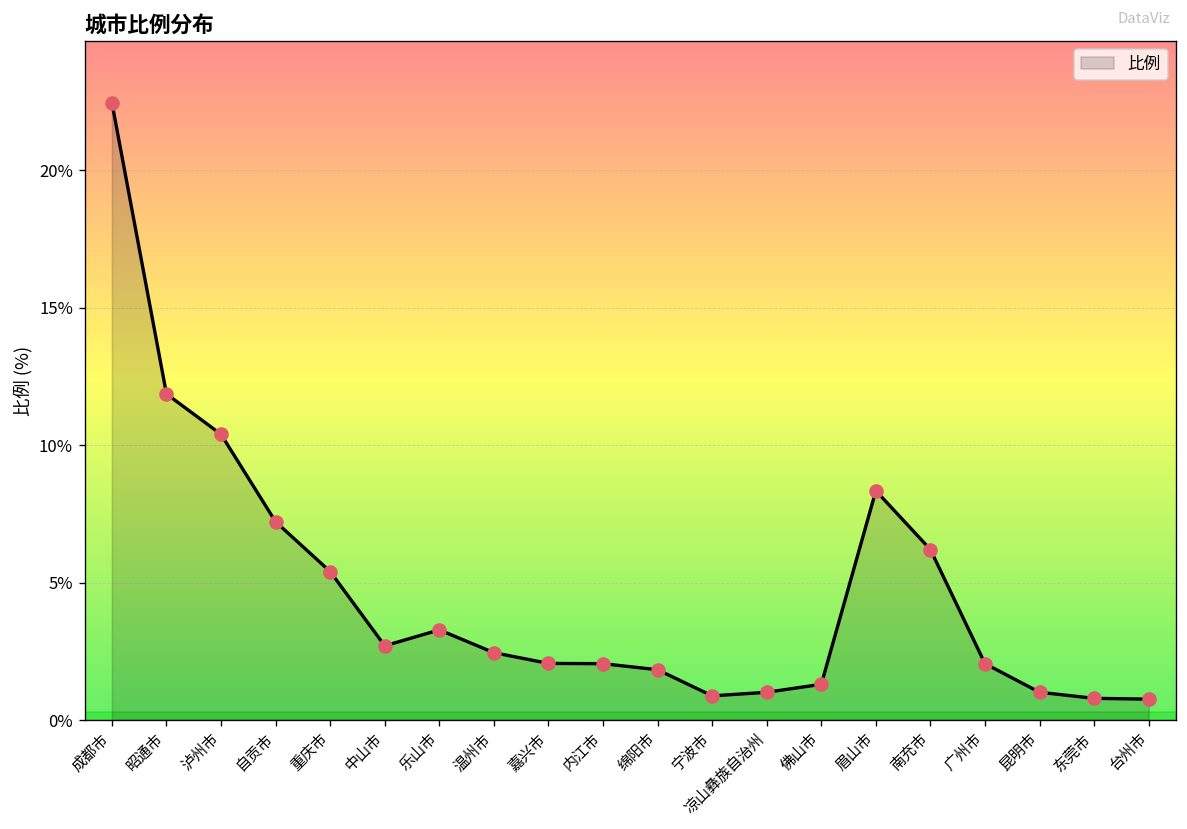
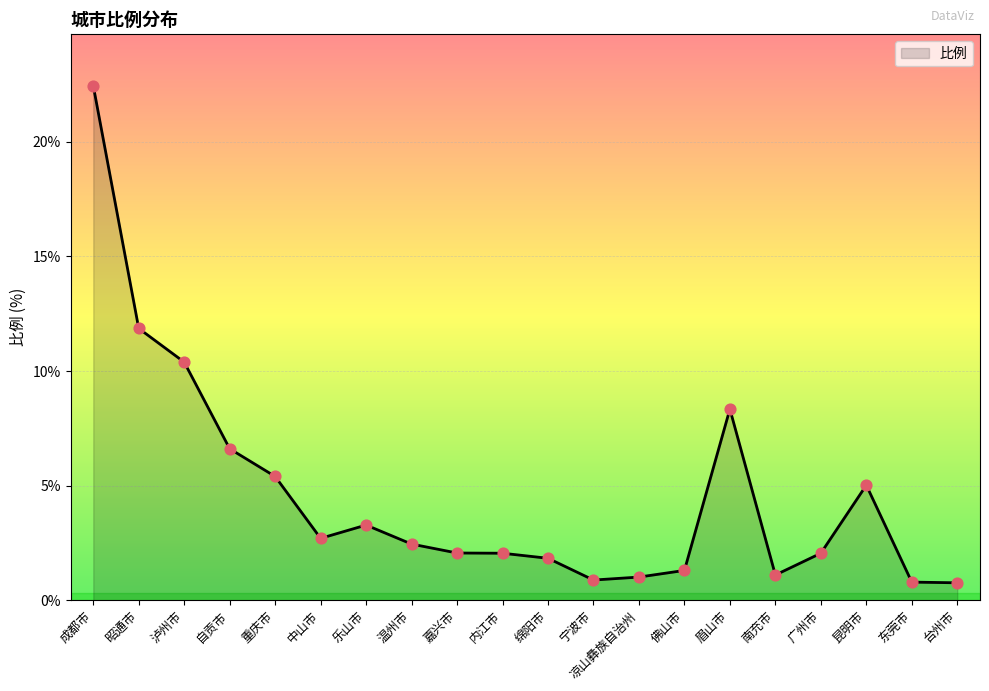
  {
    "成都市": "22.5%",
    "昭通市": "11.9%",
    "泸州市": "10.4%",
-   "自贡市": "7.2%",
+   "自贡市": "6.6%",
    "重庆市": "5.4%",
    "中山市": "2.7%",
    "乐山市": "3.3%",
    "温州市": "2.5%",
    "嘉兴市": "2.1%",
    "内江市": "2.1%",
    "绵阳市": "1.8%",
    "宁波市": "0.9%",
    "凉山彝族自治州": "1.0%",
    "佛山市": "1.3%",
    "眉山市": "8.3%",
-   "南充市": "6.2%",
+   "南充市": "1.1%",
    "广州市": "2.1%",
-   "昆明市": "1.0%",
+   "昆明市": "5.0%",
    "东莞市": "0.8%",
    "台州市": "0.8%"
  }
